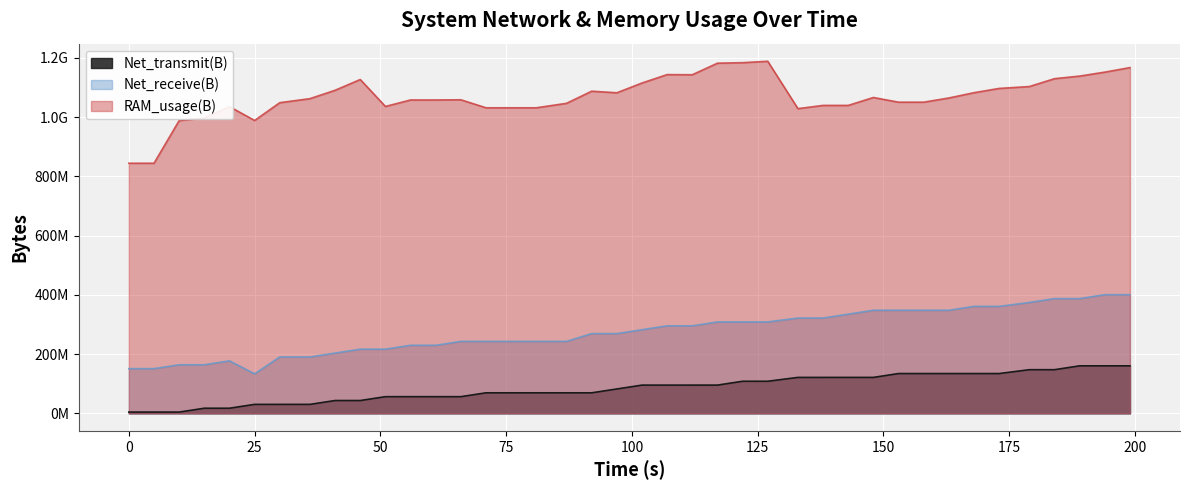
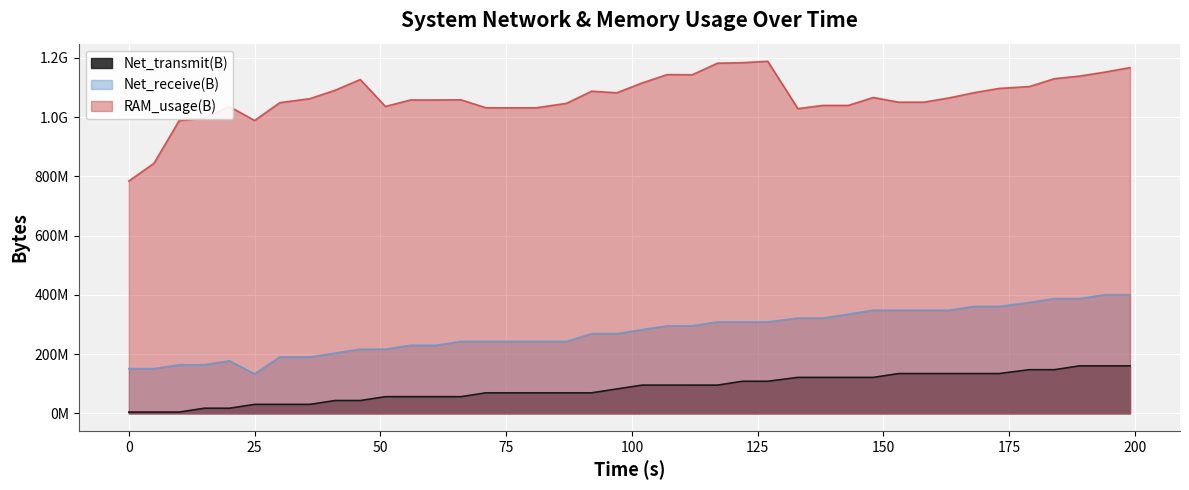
  {
    "Net_transmit(B)": {
      "0": 0,
      "25": 30000000
    },
    "Net_receive(B)": {
      "0": 150000000,
      "25": 130000000
    },
    "RAM_usage(B)": {
-     "0": 840000000,
+     "0": 780000000,
      "25": 990000000
    }
  }
